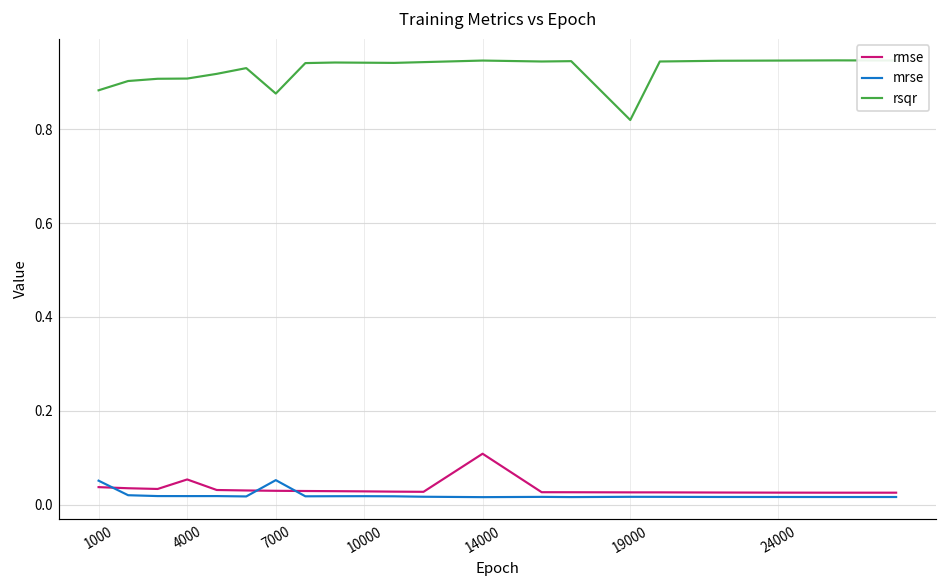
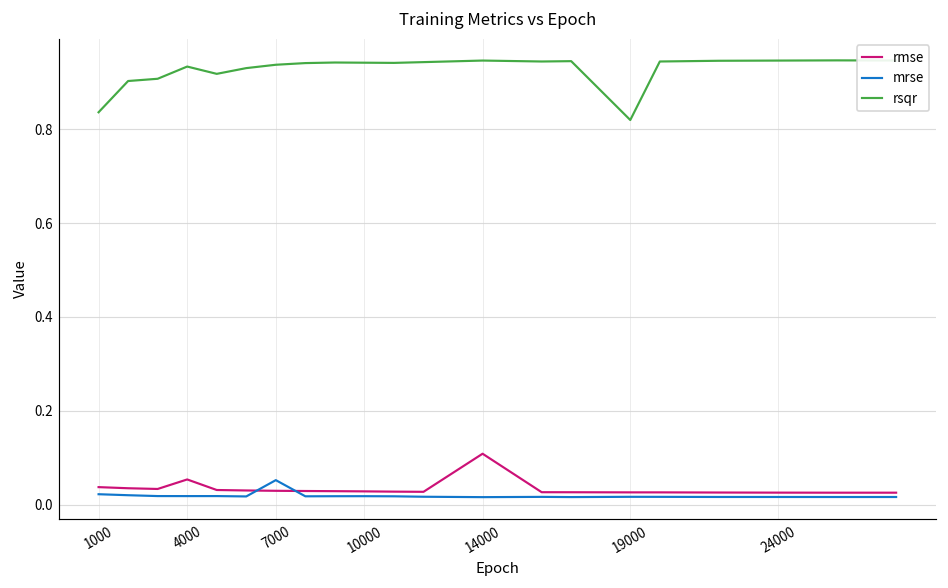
  {
    "rmse": {
      "1000": 0.04,
      "4000": 0.05,
      "7000": 0.03,
      "10000": 0.03,
      "14000": 0.11,
      "19000": 0.03,
      "24000": 0.03
    },
    "mrse": {
-     "1000": 0.05,
+     "1000": 0.02,
      "4000": 0.02,
      "7000": 0.05,
      "10000": 0.02,
      "14000": 0.02,
      "19000": 0.02,
      "24000": 0.02
    },
    "rsqr": {
-     "1000": 0.88,
-     "4000": 0.91,
-     "7000": 0.88,
+     "1000": 0.84,
+     "4000": 0.93,
+     "7000": 0.94,
      "10000": 0.94,
      "14000": 0.95,
      "19000": 0.82,
      "24000": 0.95
    }
  }
